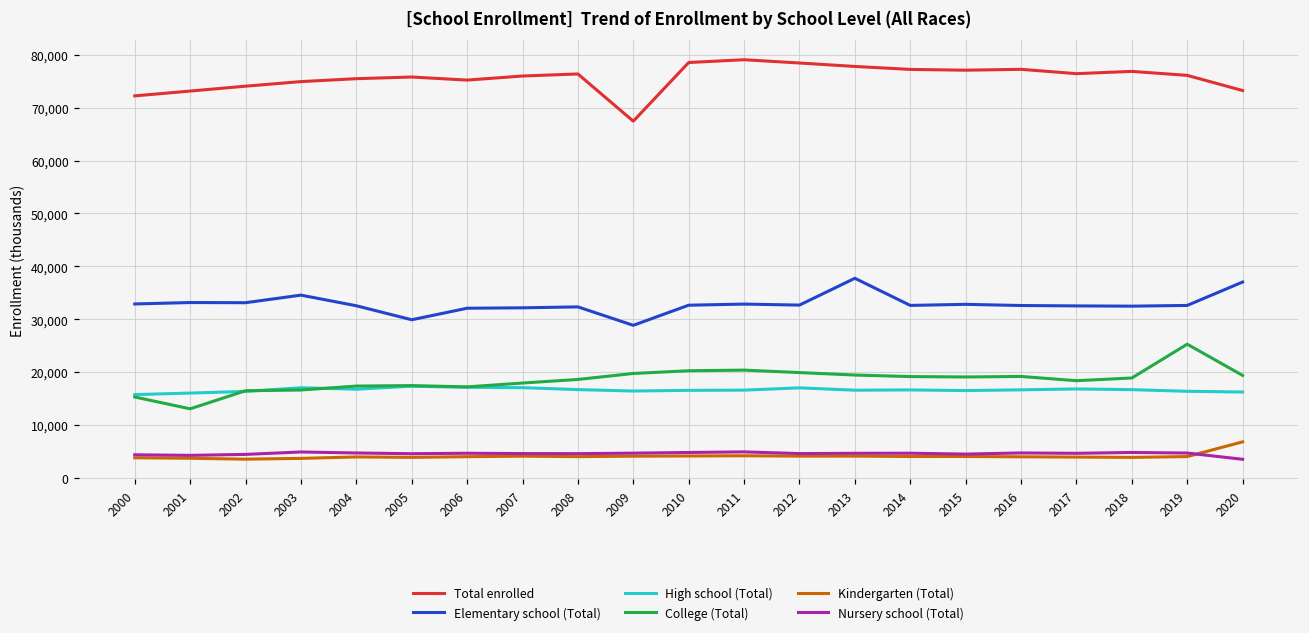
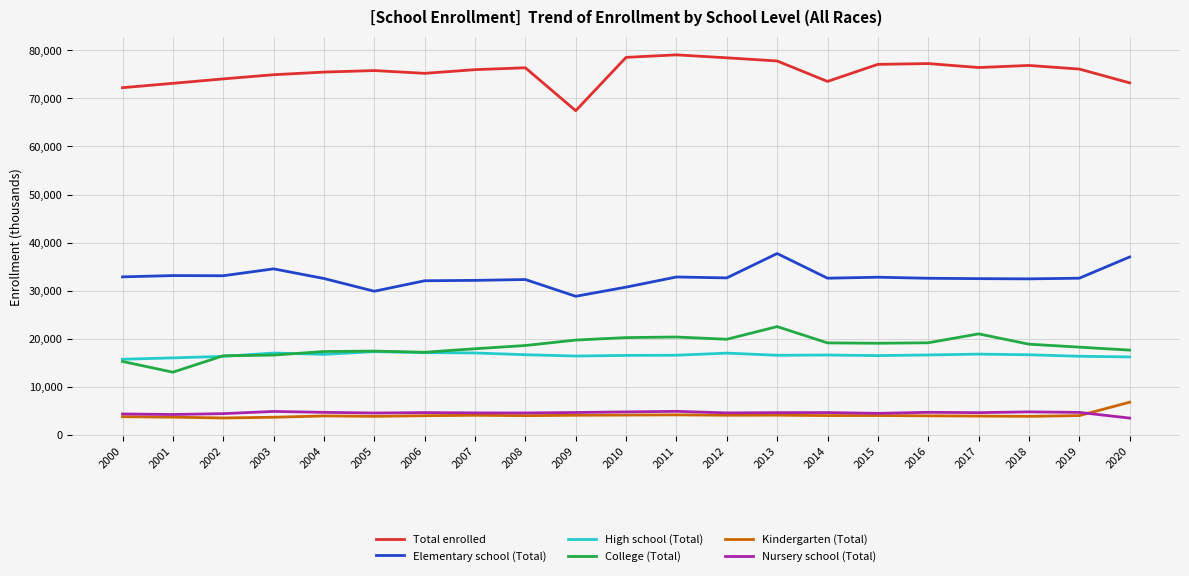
  {
    "Total enrolled": {
      "2000": "72,000",
      "2001": "73,000",
      "2002": "74,000",
      "2003": "75,000",
      "2004": "75,000",
      "2005": "76,000",
      "2006": "75,000",
      "2007": "76,000",
      "2008": "76,000",
      "2009": "67,000",
      "2010": "79,000",
      "2011": "79,000",
      "2012": "78,000",
      "2013": "78,000",
-     "2014": "77,000",
+     "2014": "74,000",
      "2015": "77,000",
      "2016": "77,000",
      "2017": "76,000",
      "2018": "77,000",
      "2019": "76,000",
      "2020": "73,000"
    },
    "Elementary school (Total)": {
      "2000": "33,000",
      "2001": "33,000",
      "2002": "33,000",
      "2003": "35,000",
      "2004": "33,000",
      "2005": "30,000",
      "2006": "32,000",
      "2007": "32,000",
      "2008": "32,000",
      "2009": "29,000",
-     "2010": "33,000",
+     "2010": "31,000",
      "2011": "33,000",
      "2012": "33,000",
      "2013": "38,000",
      "2014": "33,000",
      "2015": "33,000",
      "2016": "33,000",
      "2017": "33,000",
      "2018": "32,000",
      "2019": "33,000",
      "2020": "37,000"
    },
    "High school (Total)": {
      "2001": "16,000",
      "2004": "17,000",
      "2007": "17,000",
      "2008": "17,000",
      "2009": "16,000",
      "2010": "17,000",
      "2011": "17,000",
      "2012": "17,000",
      "2013": "17,000",
      "2014": "17,000",
      "2015": "17,000",
      "2016": "17,000",
      "2017": "17,000",
      "2018": "17,000",
      "2019": "16,000",
      "2020": "16,000"
    },
    "College (Total)": {
      "2001": "13,000",
      "2004": "17,000",
      "2007": "18,000",
      "2008": "19,000",
      "2009": "20,000",
      "2010": "20,000",
      "2011": "20,000",
      "2012": "20,000",
-     "2013": "19,000",
+     "2013": "23,000",
      "2014": "19,000",
      "2015": "19,000",
      "2016": "19,000",
-     "2017": "18,000",
+     "2017": "21,000",
      "2018": "19,000",
-     "2019": "25,000",
-     "2020": "19,000"
+     "2019": "18,000",
+     "2020": "18,000"
    },
    "Kindergarten (Total)": {
      "2000": "4,000",
      "2001": "4,000",
      "2002": "4,000",
      "2003": "4,000",
      "2004": "4,000",
      "2005": "4,000",
      "2006": "4,000",
      "2008": "4,000",
      "2009": "4,000",
      "2010": "4,000",
      "2011": "4,000",
      "2014": "4,000",
      "2016": "4,000",
      "2017": "4,000",
      "2018": "4,000",
      "2019": "4,000",
      "2020": "7,000"
    },
    "Nursery school (Total)": {
      "2000": "4,000",
      "2001": "4,000",
      "2002": "4,000",
      "2003": "5,000",
      "2004": "5,000",
      "2005": "5,000",
      "2006": "5,000",
      "2008": "5,000",
      "2009": "5,000",
      "2010": "5,000",
      "2011": "5,000",
      "2014": "5,000",
      "2016": "5,000",
      "2017": "5,000",
      "2018": "5,000",
      "2019": "5,000",
      "2020": "4,000"
    }
  }
